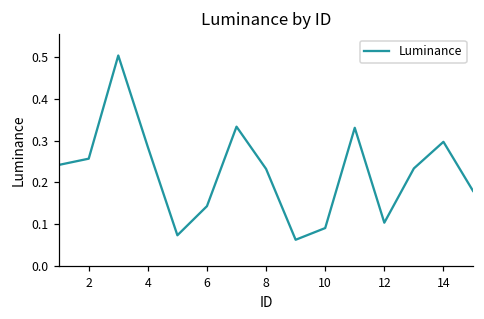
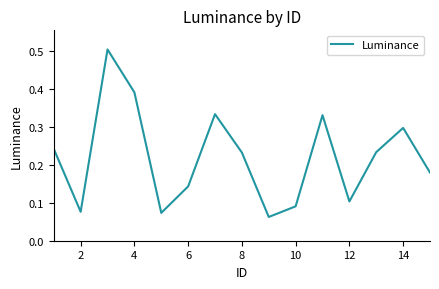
  {
-   "2": 0.26,
-   "4": 0.28,
+   "2": 0.08,
+   "4": 0.39,
    "6": 0.14,
    "8": 0.23,
    "10": 0.09,
    "12": 0.10,
    "14": 0.30
  }
